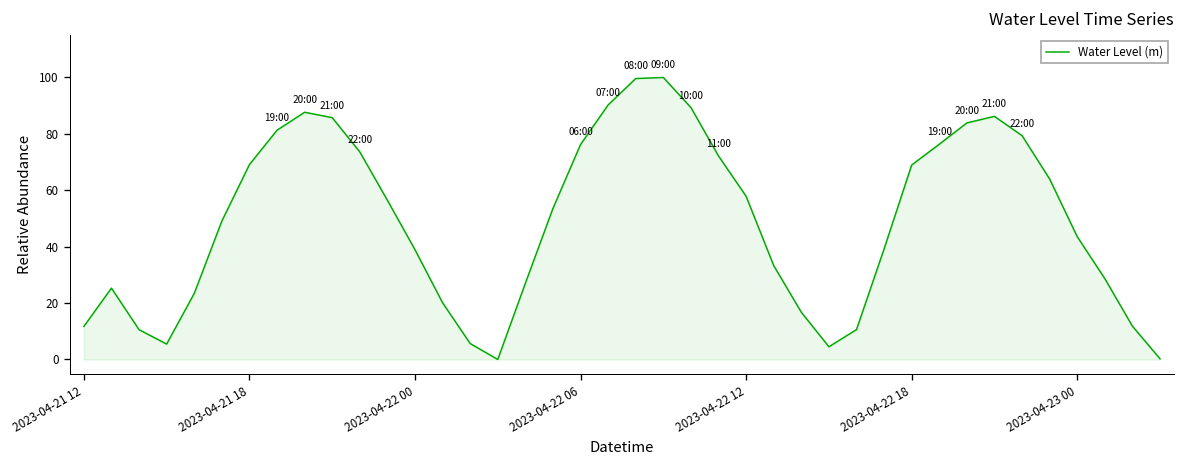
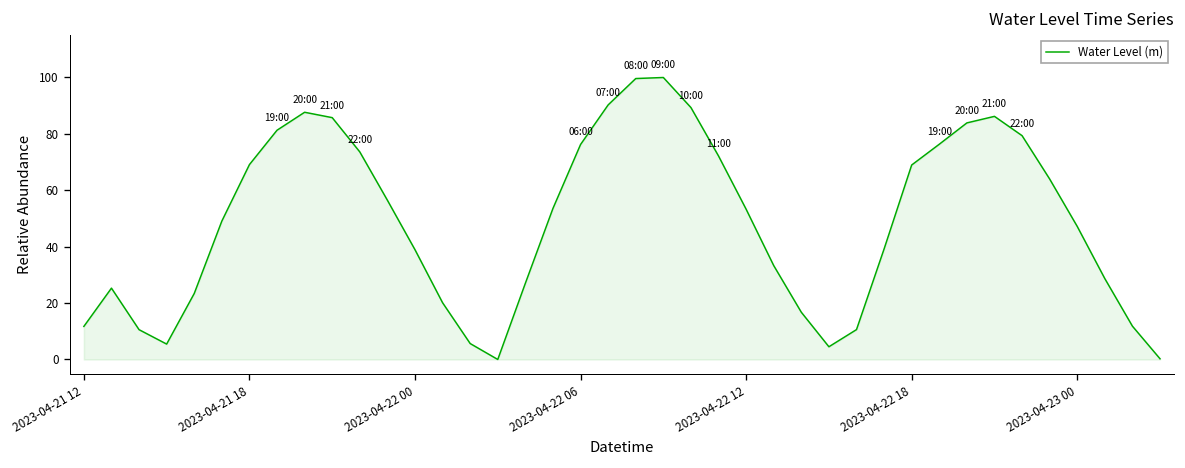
  {
    "2023-04-21 12": 12,
    "2023-04-21 18": 69,
    "2023-04-22 00": 39,
-   "2023-04-22 12": 58,
+   "2023-04-22 12": 53,
    "2023-04-22 18": 69,
-   "2023-04-23 00": 44
+   "2023-04-23 00": 47
  }
